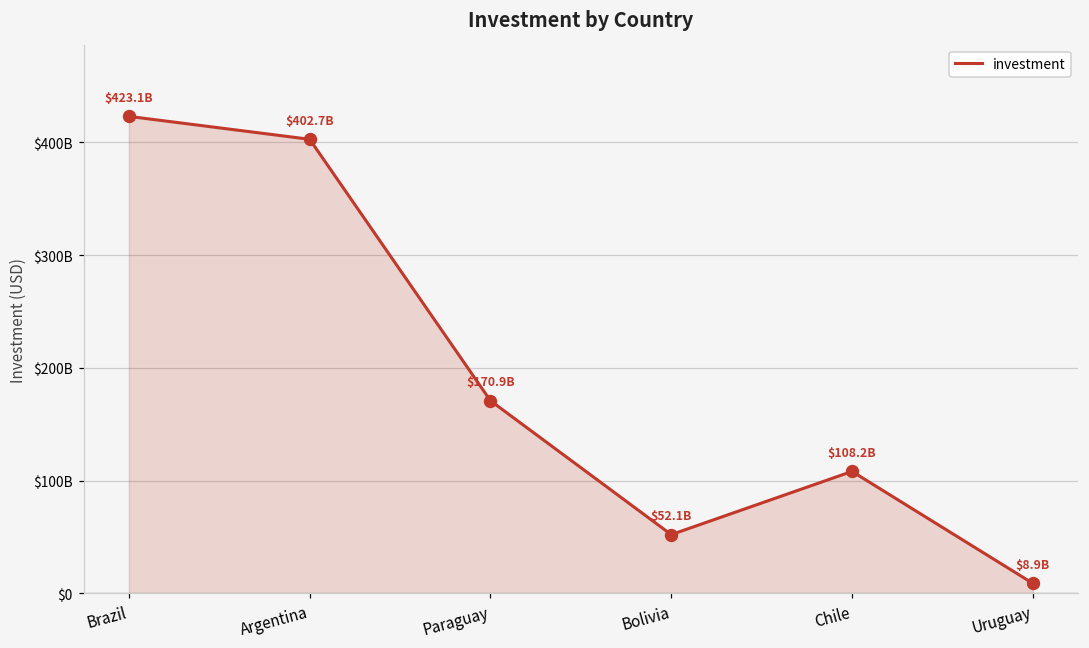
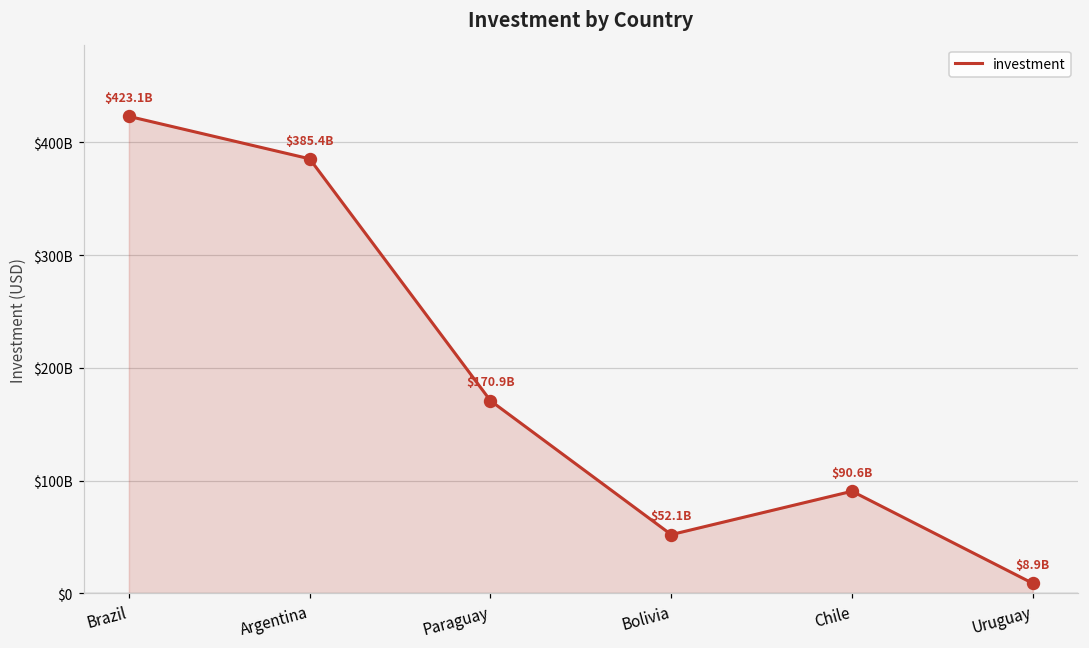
  {
    "Brazil": "$423.1B",
-   "Argentina": "$402.7B",
+   "Argentina": "$385.4B",
    "Paraguay": "$170.9B",
    "Bolivia": "$52.1B",
-   "Chile": "$108.2B",
+   "Chile": "$90.6B",
    "Uruguay": "$8.9B"
  }
